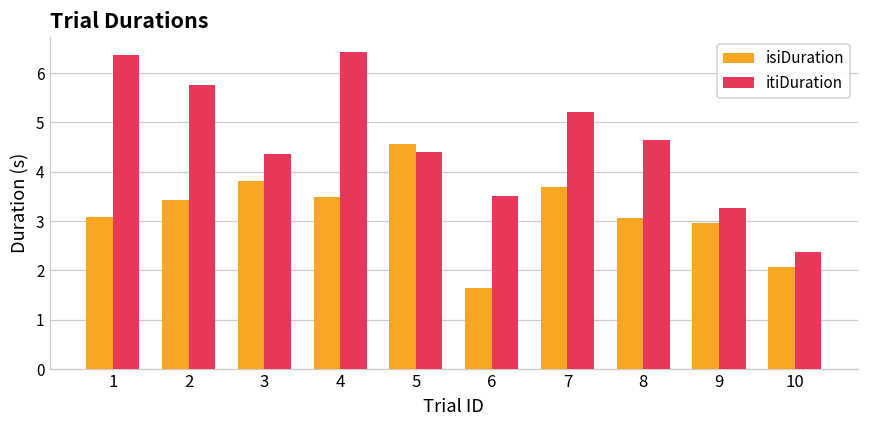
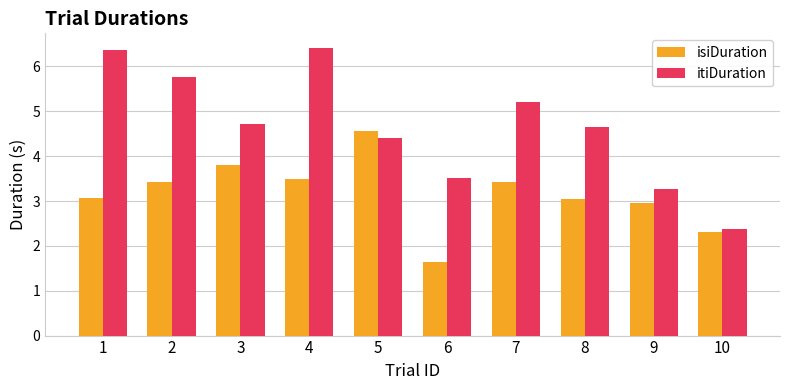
  {
    "isiDuration": {
      "1": 3.1,
      "2": 3.4,
      "3": 3.8,
      "4": 3.5,
      "5": 4.6,
      "6": 1.6,
-     "7": 3.7,
+     "7": 3.4,
      "8": 3.1,
      "9": 3.0,
-     "10": 2.1
+     "10": 2.3
    },
    "itiDuration": {
      "1": 6.4,
      "2": 5.8,
-     "3": 4.4,
+     "3": 4.7,
      "4": 6.4,
      "5": 4.4,
      "6": 3.5,
      "7": 5.2,
      "8": 4.6,
      "9": 3.3,
      "10": 2.4
    }
  }
